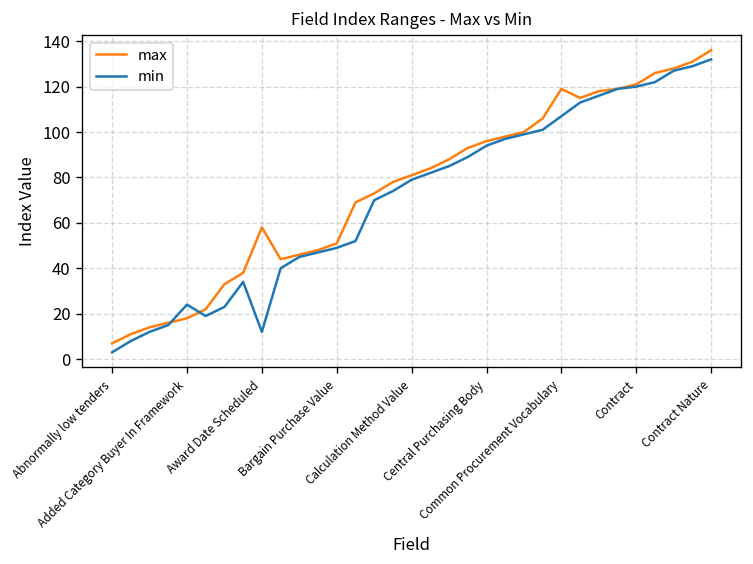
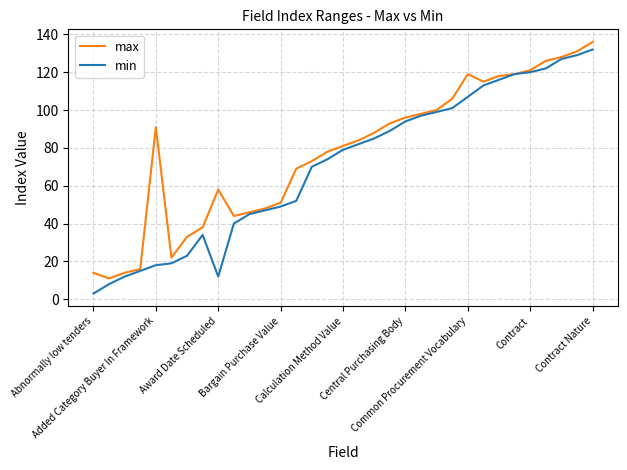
  {
    "max": {
-     "Abnormally low tenders": 7,
-     "Added Category Buyer In Framework": 18,
+     "Abnormally low tenders": 14,
+     "Added Category Buyer In Framework": 91,
      "Award Date Scheduled": 58,
      "Bargain Purchase Value": 51,
      "Calculation Method Value": 81,
      "Central Purchasing Body": 96,
      "Common Procurement Vocabulary": 119,
      "Contract Nature": 136
    },
    "min": {
      "Abnormally low tenders": 3,
-     "Added Category Buyer In Framework": 24,
+     "Added Category Buyer In Framework": 18,
      "Award Date Scheduled": 12,
      "Bargain Purchase Value": 49,
      "Calculation Method Value": 79,
      "Central Purchasing Body": 94,
      "Common Procurement Vocabulary": 107,
      "Contract Nature": 132
    }
  }
